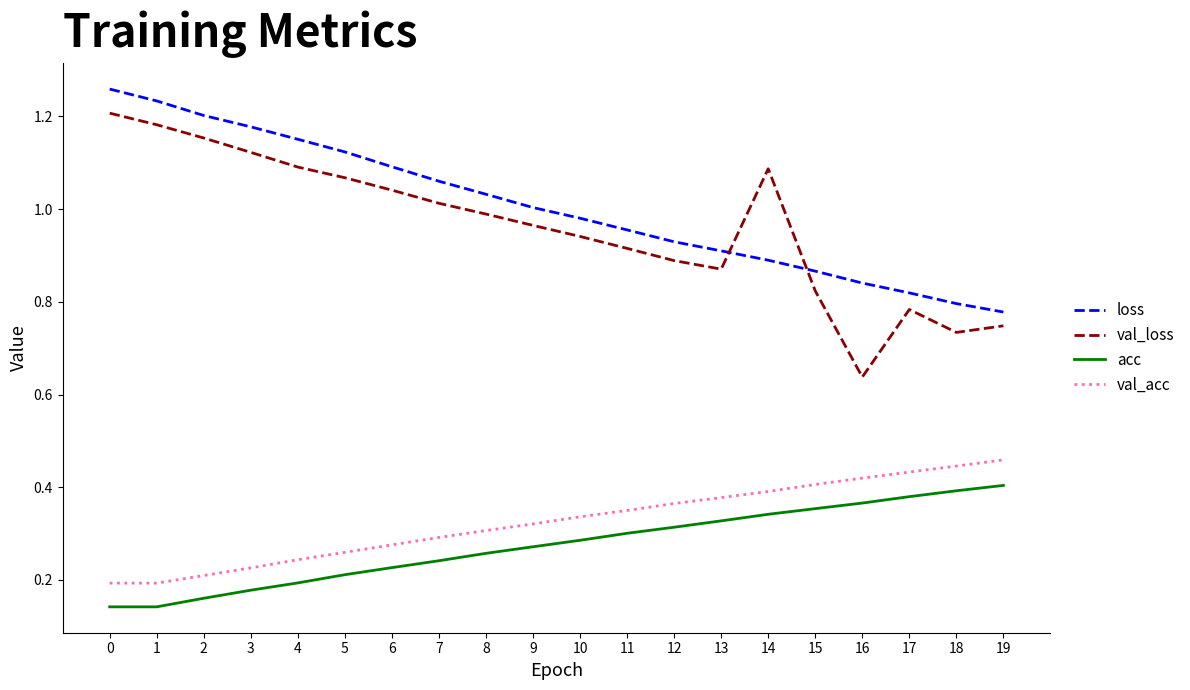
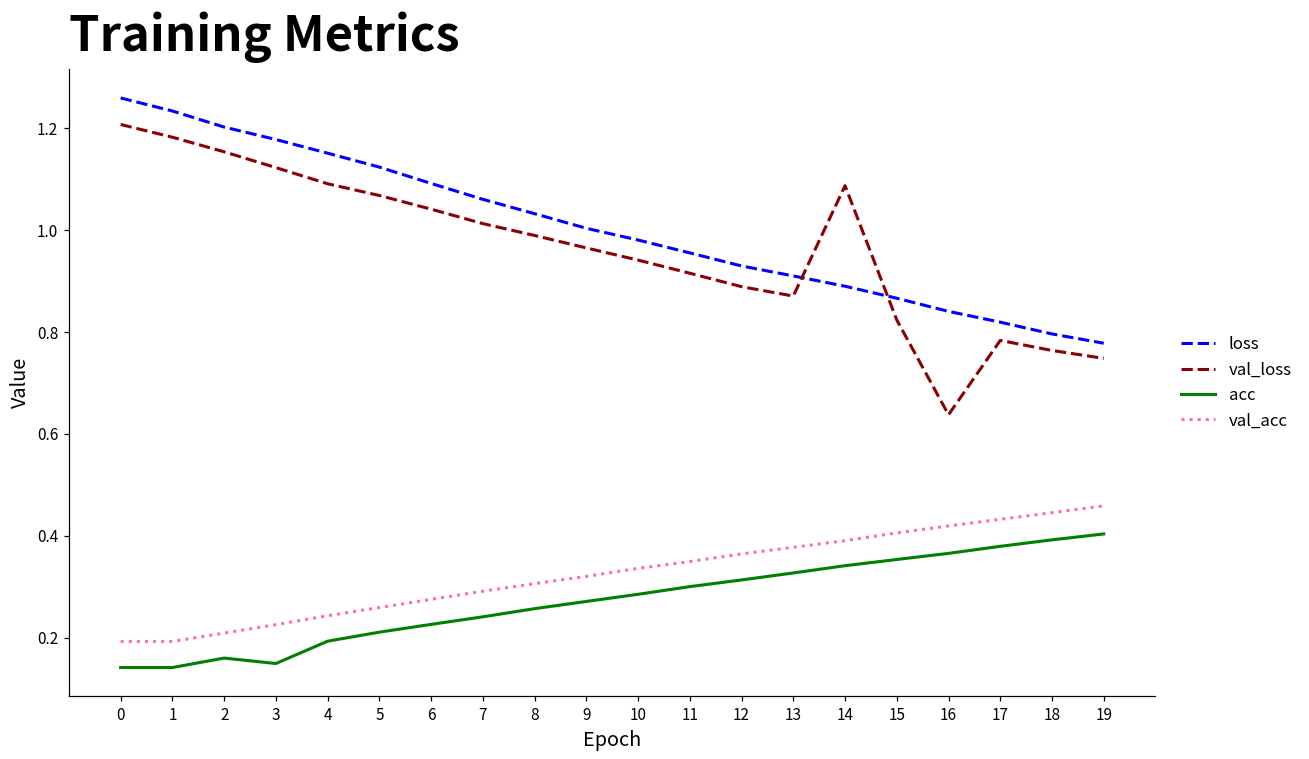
  {
    "loss": {
      "0": 1.26,
      "1": 1.23,
      "2": 1.20,
      "3": 1.18,
      "4": 1.15,
      "5": 1.12,
      "6": 1.09,
      "7": 1.06,
      "8": 1.03,
      "9": 1.00,
      "10": 0.98,
      "11": 0.96,
      "12": 0.93,
      "13": 0.91,
      "14": 0.89,
      "15": 0.87,
      "16": 0.84,
      "17": 0.82,
      "18": 0.80,
      "19": 0.78
    },
    "val_loss": {
      "0": 1.21,
      "1": 1.18,
      "2": 1.15,
      "3": 1.12,
      "4": 1.09,
      "5": 1.07,
      "6": 1.04,
      "7": 1.01,
      "8": 0.99,
      "9": 0.97,
      "10": 0.94,
      "11": 0.92,
      "12": 0.89,
      "13": 0.87,
      "14": 1.09,
      "15": 0.82,
      "16": 0.64,
      "17": 0.78,
-     "18": 0.73,
+     "18": 0.76,
      "19": 0.75
    },
    "acc": {
      "0": 0.14,
      "1": 0.14,
      "2": 0.16,
-     "3": 0.18,
+     "3": 0.15,
      "4": 0.19,
      "5": 0.21,
      "6": 0.23,
      "7": 0.24,
      "8": 0.26,
      "9": 0.27,
      "10": 0.29,
      "11": 0.30,
      "12": 0.31,
      "13": 0.33,
      "14": 0.34,
      "15": 0.35,
      "16": 0.37,
      "17": 0.38,
      "18": 0.39,
      "19": 0.40
    },
    "val_acc": {
      "0": 0.19,
      "1": 0.19,
      "2": 0.21,
      "3": 0.23,
      "4": 0.24,
      "5": 0.26,
      "6": 0.28,
      "7": 0.29,
      "8": 0.31,
      "9": 0.32,
      "10": 0.34,
      "11": 0.35,
      "12": 0.36,
      "13": 0.38,
      "14": 0.39,
      "15": 0.41,
      "16": 0.42,
      "17": 0.43,
      "18": 0.45,
      "19": 0.46
    }
  }
